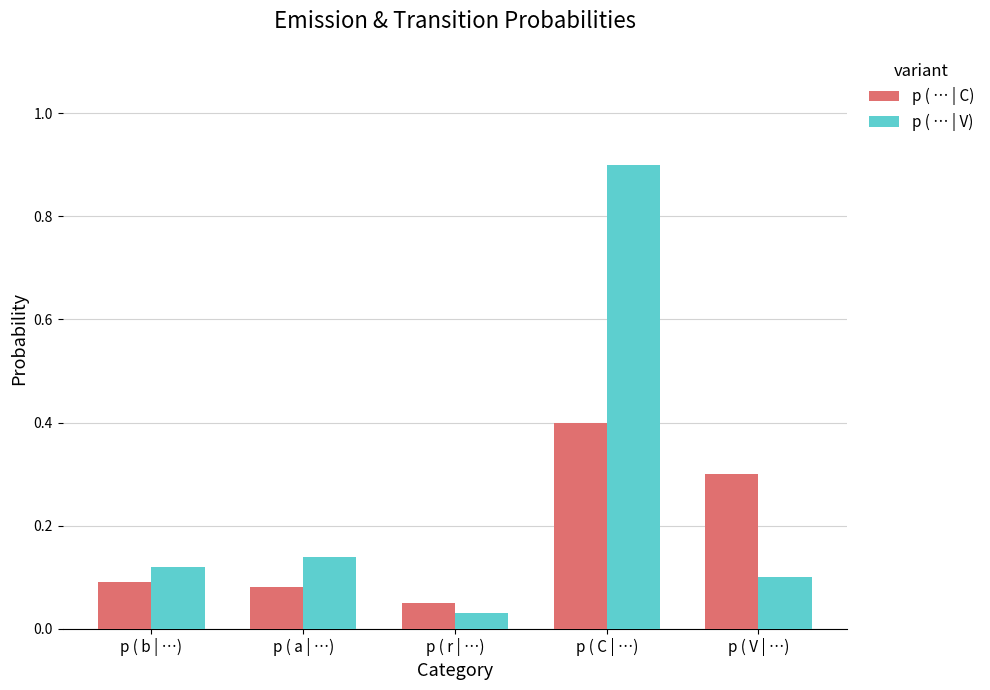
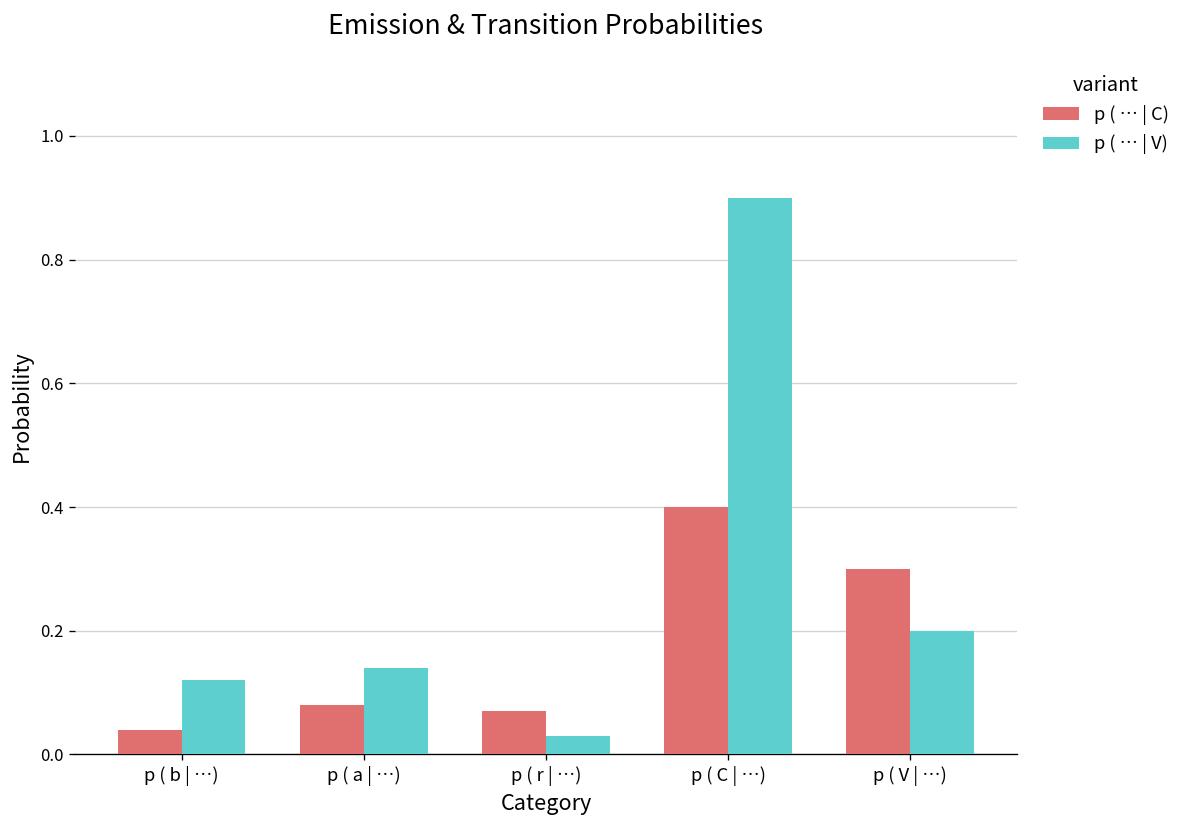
  {
    "p ( … | C)": {
-     "p ( b | …)": 0.09,
+     "p ( b | …)": 0.04,
      "p ( a | …)": 0.08,
-     "p ( r | …)": 0.05,
+     "p ( r | …)": 0.07,
      "p ( C | …)": 0.40,
      "p ( V | …)": 0.30
    },
    "p ( … | V)": {
      "p ( b | …)": 0.12,
      "p ( a | …)": 0.14,
      "p ( r | …)": 0.03,
      "p ( C | …)": 0.9,
-     "p ( V | …)": 0.1
+     "p ( V | …)": 0.2
    }
  }
